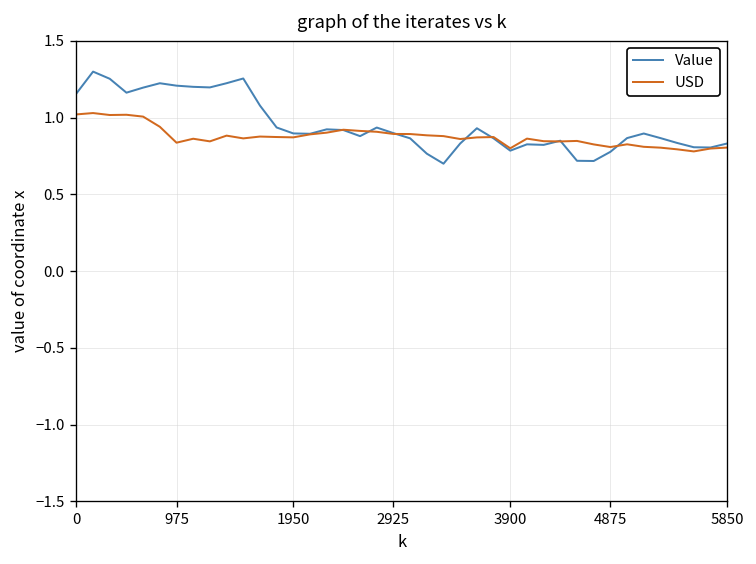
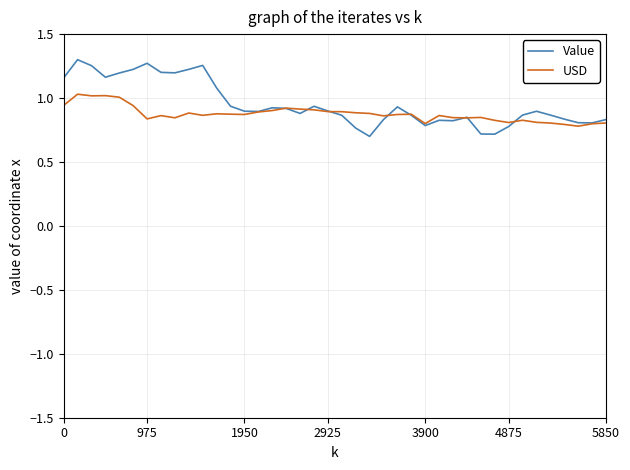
  {
    "Value": {
      "0": 1.16,
-     "975": 1.21,
+     "975": 1.27,
      "1950": 0.90,
      "4875": 0.78,
      "5850": 0.83
    },
    "USD": {
-     "0": 1.02,
+     "0": 0.94,
      "975": 0.84,
      "1950": 0.87,
      "4875": 0.81,
      "5850": 0.81
    }
  }
